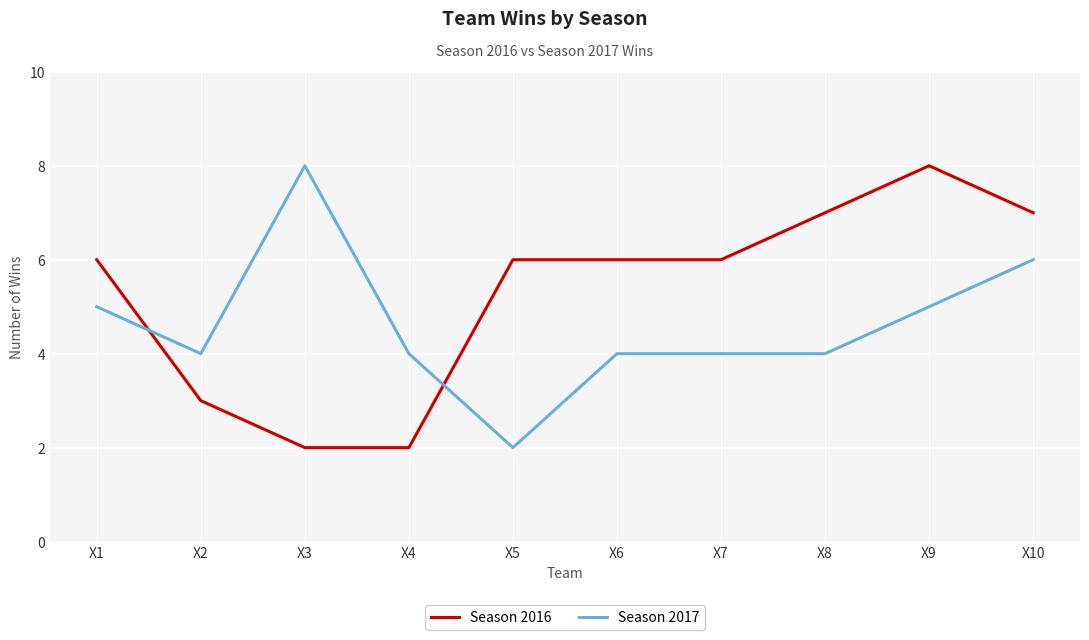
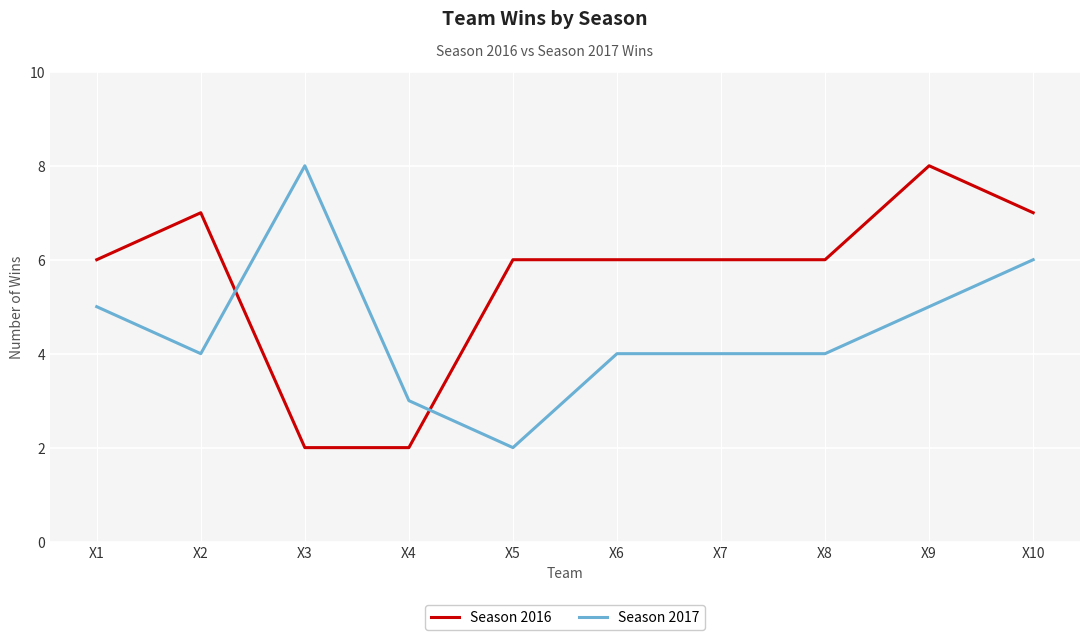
  {
    "Season 2016": {
      "X1": 6,
-     "X2": 3,
+     "X2": 7,
      "X3": 2,
      "X4": 2,
      "X5": 6,
      "X6": 6,
      "X7": 6,
-     "X8": 7,
+     "X8": 6,
      "X9": 8,
      "X10": 7
    },
    "Season 2017": {
      "X1": 5,
      "X2": 4,
      "X3": 8,
-     "X4": 4,
+     "X4": 3,
      "X5": 2,
      "X6": 4,
      "X7": 4,
      "X8": 4,
      "X9": 5,
      "X10": 6
    }
  }
